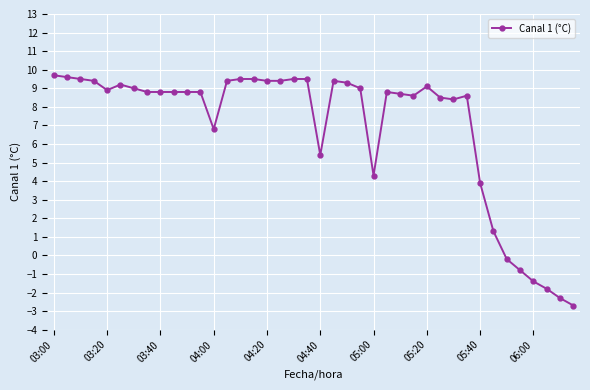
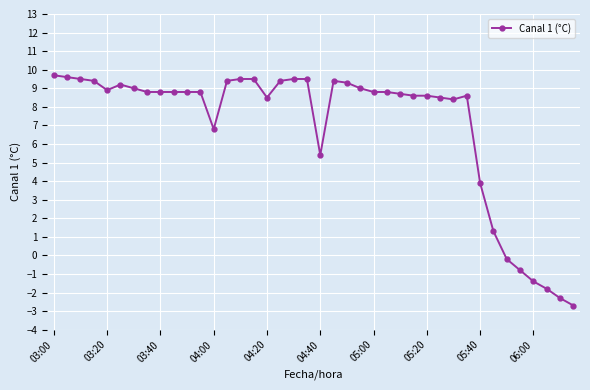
  {
    "03:00": 9.7,
    "03:20": 8.9,
    "03:40": 8.8,
    "04:00": 6.8,
-   "04:20": 9.4,
+   "04:20": 8.5,
    "04:40": 5.4,
-   "05:00": 4.3,
-   "05:20": 9.1,
+   "05:00": 8.8,
+   "05:20": 8.6,
    "05:40": 3.9,
    "06:00": -1.4
  }
